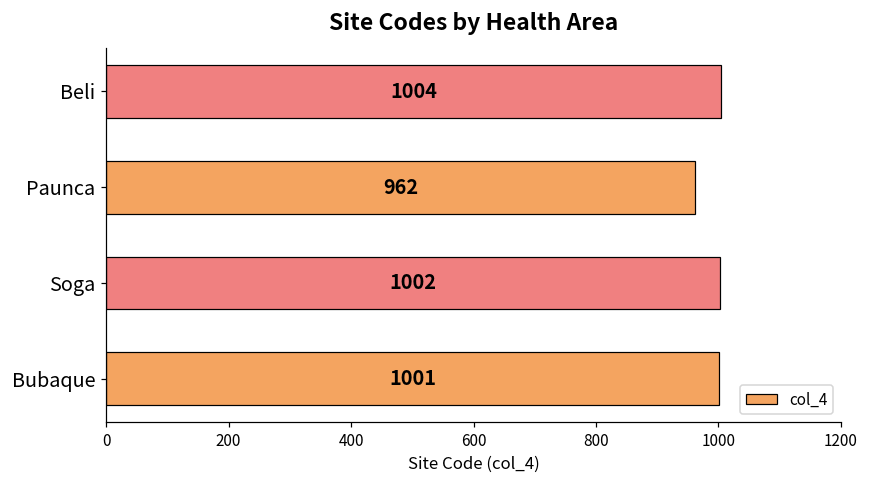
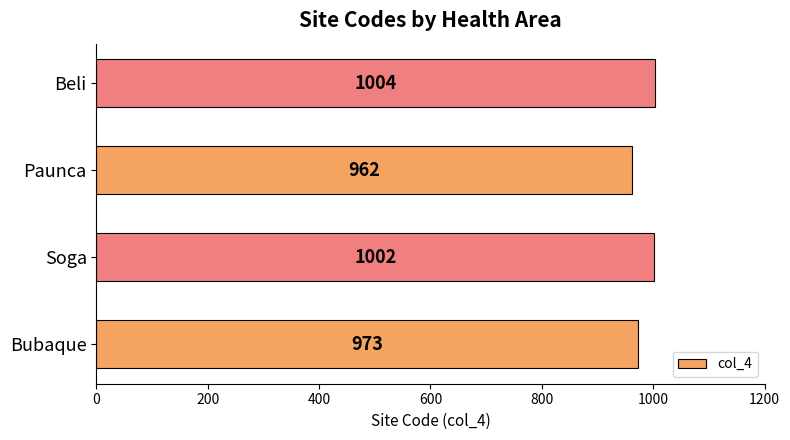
  {
    "Beli": 1004,
    "Paunca": 962,
    "Soga": 1002,
-   "Bubaque": 1001
+   "Bubaque": 973
  }
